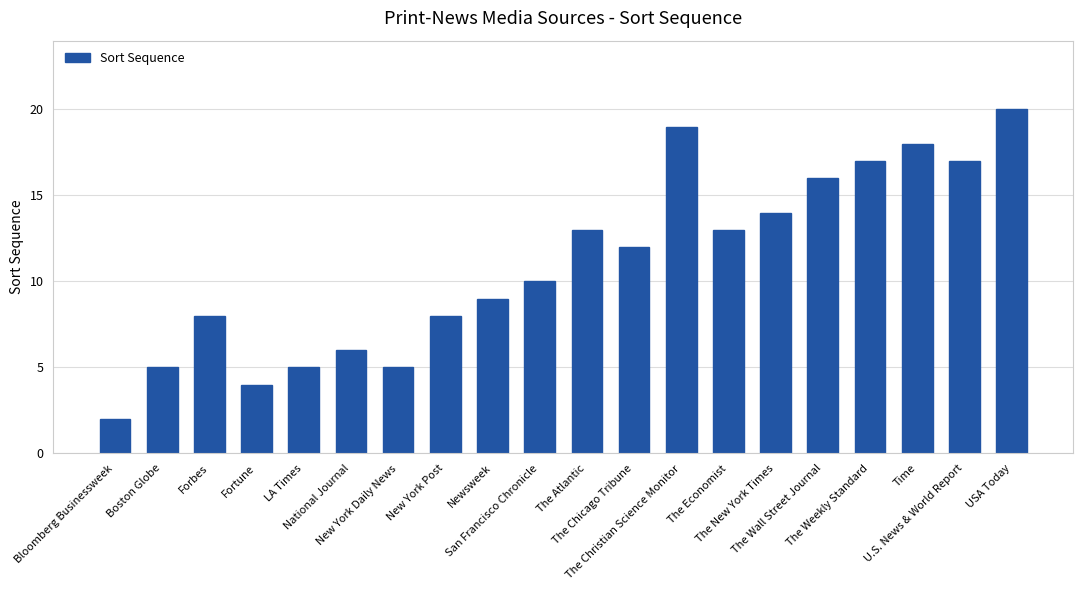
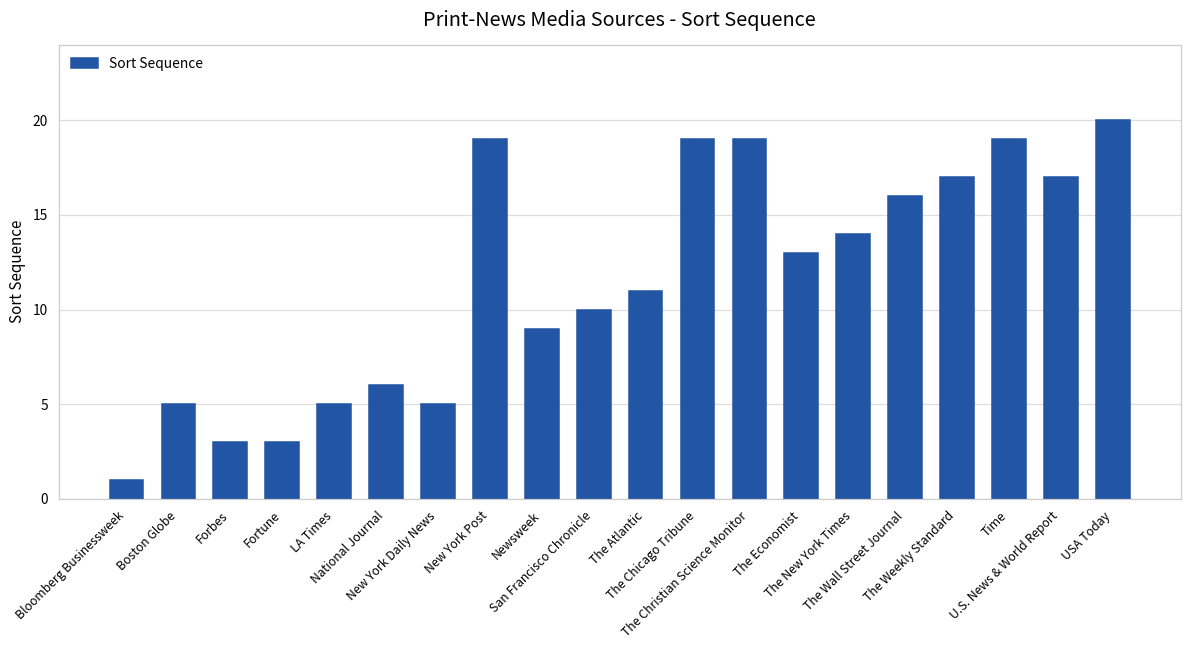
  {
-   "Bloomberg Businessweek": 2,
+   "Bloomberg Businessweek": 1,
    "Boston Globe": 5,
-   "Forbes": 8,
-   "Fortune": 4,
+   "Forbes": 3,
+   "Fortune": 3,
    "LA Times": 5,
    "National Journal": 6,
    "New York Daily News": 5,
-   "New York Post": 8,
+   "New York Post": 19,
    "Newsweek": 9,
    "San Francisco Chronicle": 10,
-   "The Atlantic": 13,
-   "The Chicago Tribune": 12,
+   "The Atlantic": 11,
+   "The Chicago Tribune": 19,
    "The Christian Science Monitor": 19,
    "The Economist": 13,
    "The New York Times": 14,
    "The Wall Street Journal": 16,
    "The Weekly Standard": 17,
-   "Time": 18,
+   "Time": 19,
    "U.S. News & World Report": 17,
    "USA Today": 20
  }
